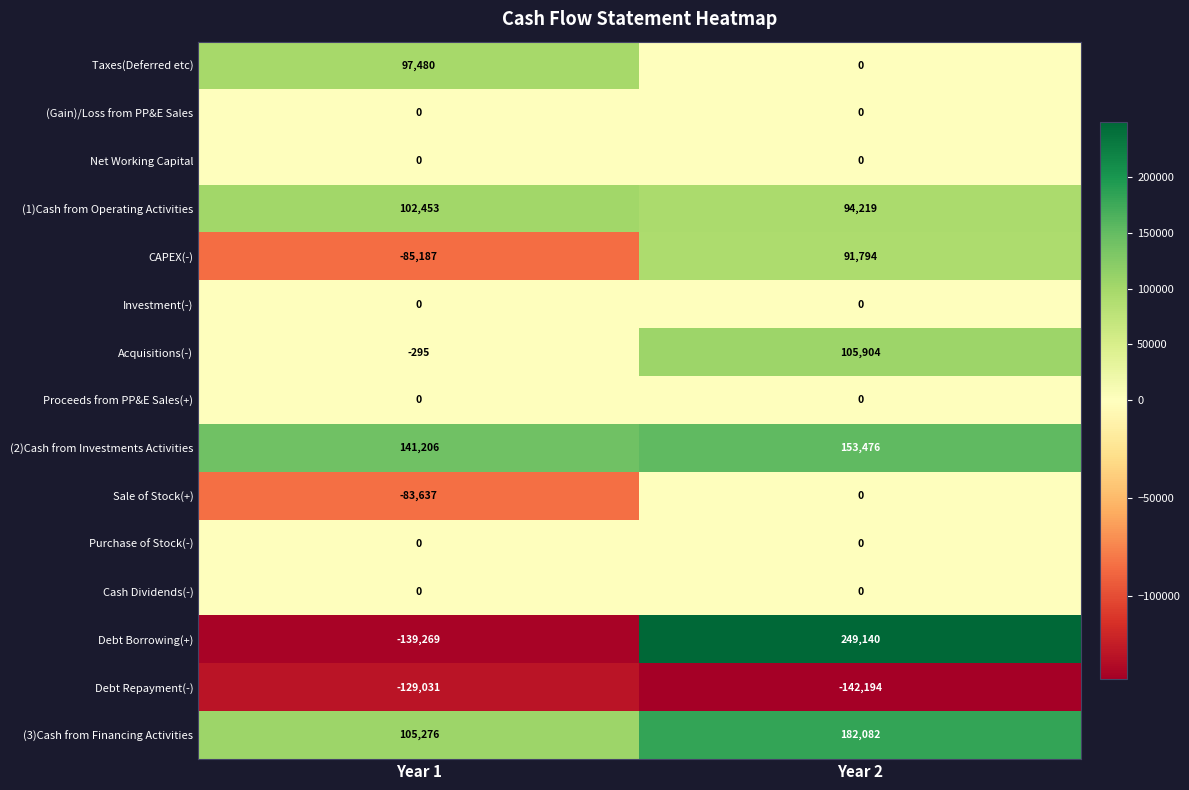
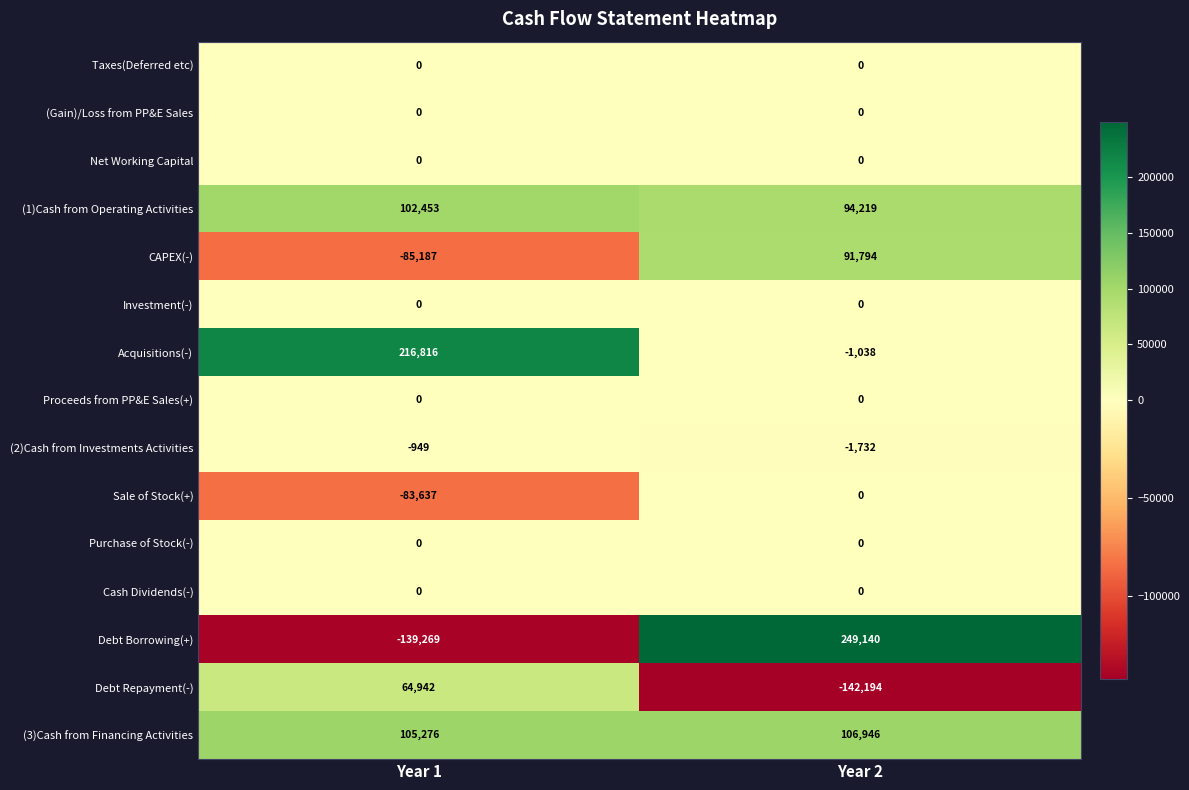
  {
    "Taxes(Deferred etc)": {
-     "Year 1": "97,480",
+     "Year 1": "0",
      "Year 2": "0"
    },
    "(Gain)/Loss from PP&E Sales": {
      "Year 1": "0",
      "Year 2": "0"
    },
    "Net Working Capital": {
      "Year 1": "0",
      "Year 2": "0"
    },
    "(1)Cash from Operating Activities": {
      "Year 1": "102,453",
      "Year 2": "94,219"
    },
    "CAPEX(-)": {
      "Year 1": "-85,187",
      "Year 2": "91,794"
    },
    "Investment(-)": {
      "Year 1": "0",
      "Year 2": "0"
    },
    "Acquisitions(-)": {
-     "Year 1": "-295",
-     "Year 2": "105,904"
+     "Year 1": "216,816",
+     "Year 2": "-1,038"
    },
    "Proceeds from PP&E Sales(+)": {
      "Year 1": "0",
      "Year 2": "0"
    },
    "(2)Cash from Investments Activities": {
-     "Year 1": "141,206",
-     "Year 2": "153,476"
+     "Year 1": "-949",
+     "Year 2": "-1,732"
    },
    "Sale of Stock(+)": {
      "Year 1": "-83,637",
      "Year 2": "0"
    },
    "Purchase of Stock(-)": {
      "Year 1": "0",
      "Year 2": "0"
    },
    "Cash Dividends(-)": {
      "Year 1": "0",
      "Year 2": "0"
    },
    "Debt Borrowing(+)": {
      "Year 1": "-139,269",
      "Year 2": "249,140"
    },
    "Debt Repayment(-)": {
-     "Year 1": "-129,031",
+     "Year 1": "64,942",
      "Year 2": "-142,194"
    },
    "(3)Cash from Financing Activities": {
      "Year 1": "105,276",
-     "Year 2": "182,082"
+     "Year 2": "106,946"
    }
  }
